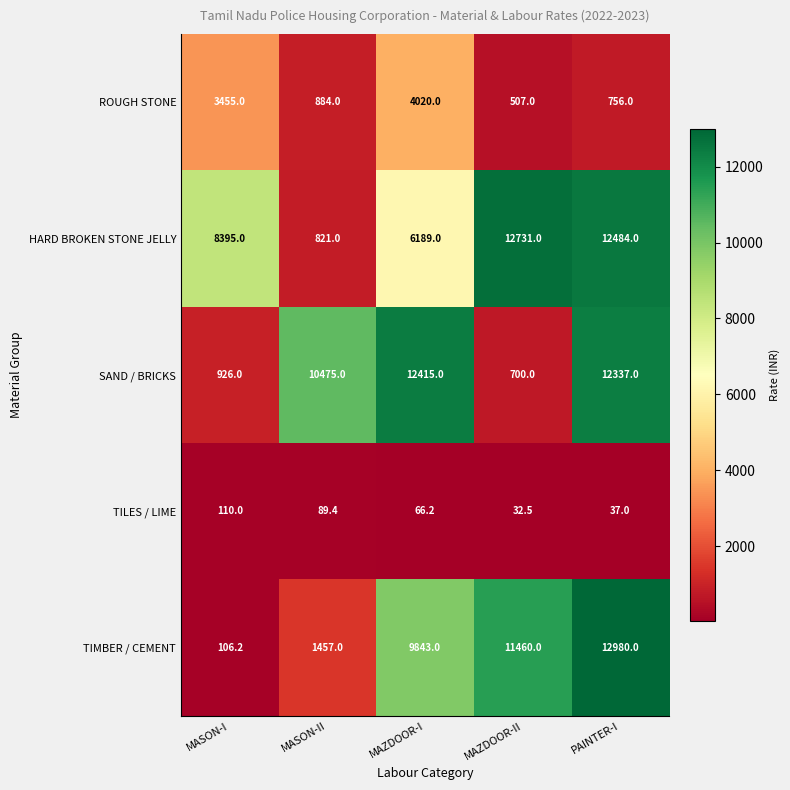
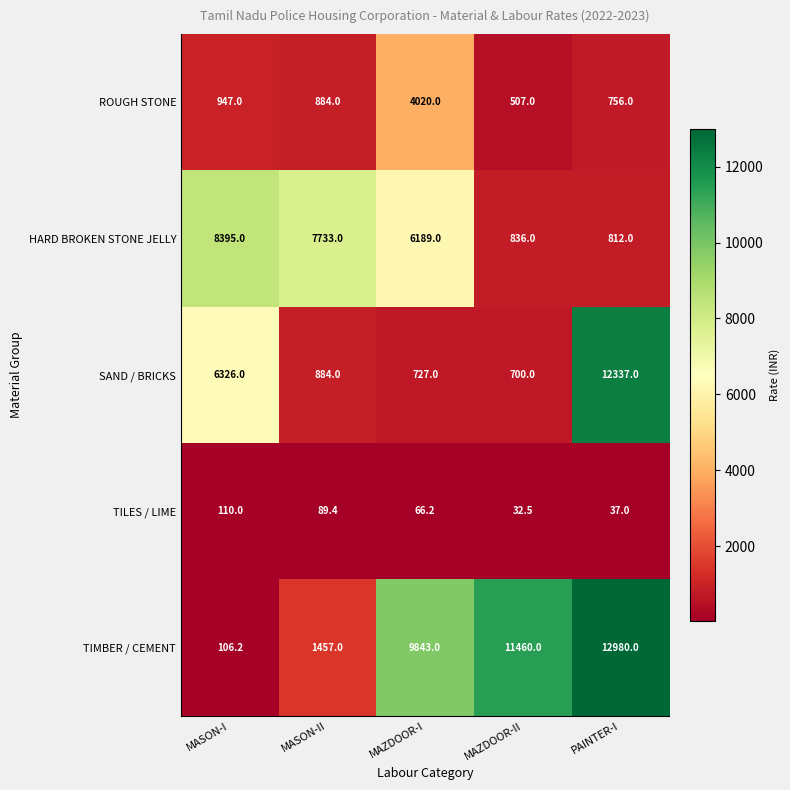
  {
    "ROUGH STONE": {
-     "MASON-I": 3455.0,
+     "MASON-I": 947.0,
      "MASON-II": 884.0,
      "MAZDOOR-I": 4020.0,
      "MAZDOOR-II": 507.0,
      "PAINTER-I": 756.0
    },
    "HARD BROKEN STONE JELLY": {
      "MASON-I": 8395.0,
-     "MASON-II": 821.0,
+     "MASON-II": 7733.0,
      "MAZDOOR-I": 6189.0,
-     "MAZDOOR-II": 12731.0,
-     "PAINTER-I": 12484.0
+     "MAZDOOR-II": 836.0,
+     "PAINTER-I": 812.0
    },
    "SAND / BRICKS": {
-     "MASON-I": 926.0,
-     "MASON-II": 10475.0,
-     "MAZDOOR-I": 12415.0,
+     "MASON-I": 6326.0,
+     "MASON-II": 884.0,
+     "MAZDOOR-I": 727.0,
      "MAZDOOR-II": 700.0,
      "PAINTER-I": 12337.0
    },
    "TILES / LIME": {
      "MASON-I": 110.0,
      "MASON-II": 89.4,
      "MAZDOOR-I": 66.2,
      "MAZDOOR-II": 32.5,
      "PAINTER-I": 37.0
    },
    "TIMBER / CEMENT": {
      "MASON-I": 106.2,
      "MASON-II": 1457.0,
      "MAZDOOR-I": 9843.0,
      "MAZDOOR-II": 11460.0,
      "PAINTER-I": 12980.0
    }
  }
